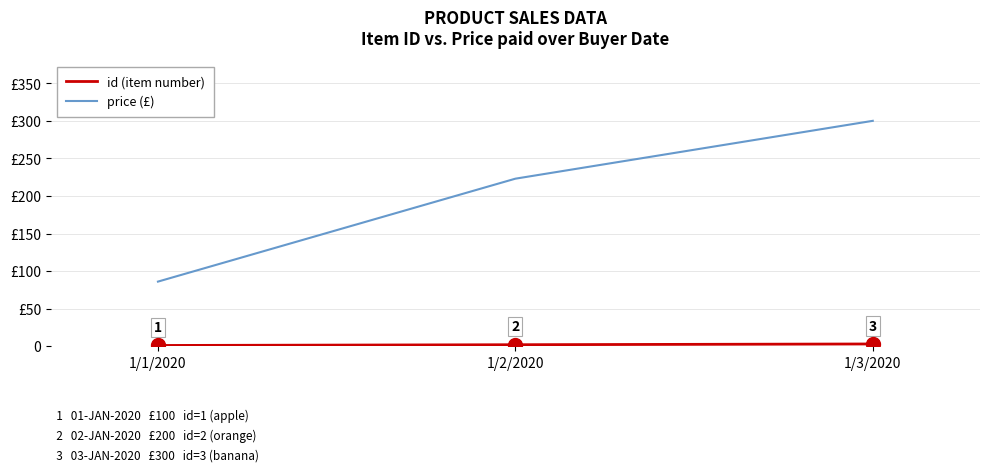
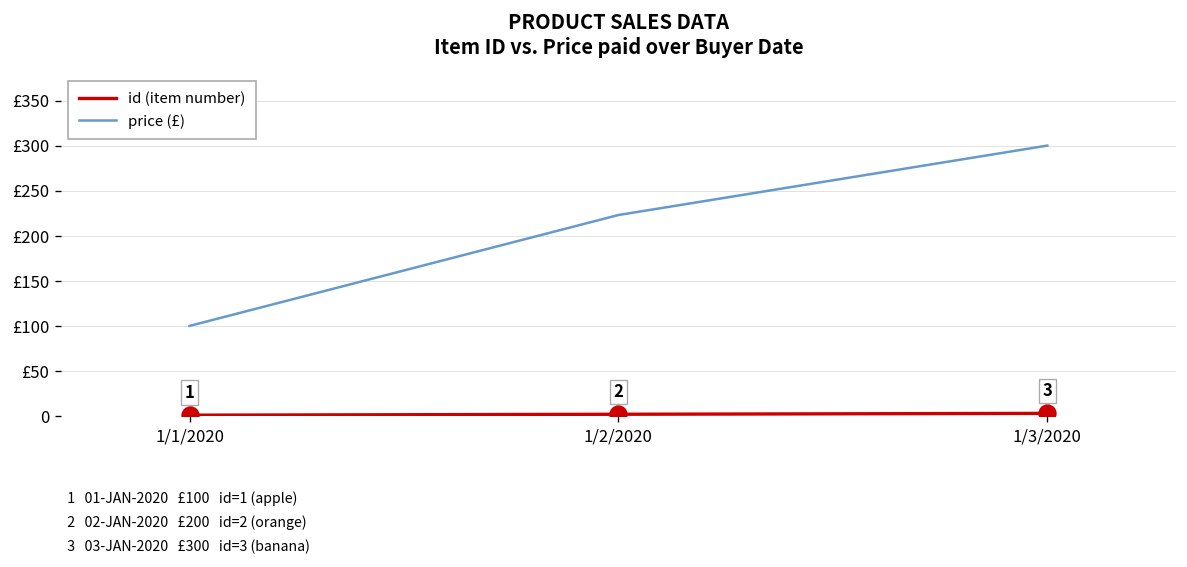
  {
    "price (£)": {
-     "1/1/2020": "£90",
+     "1/1/2020": "£100",
      "1/2/2020": "£220",
      "1/3/2020": "£300"
    }
  }
